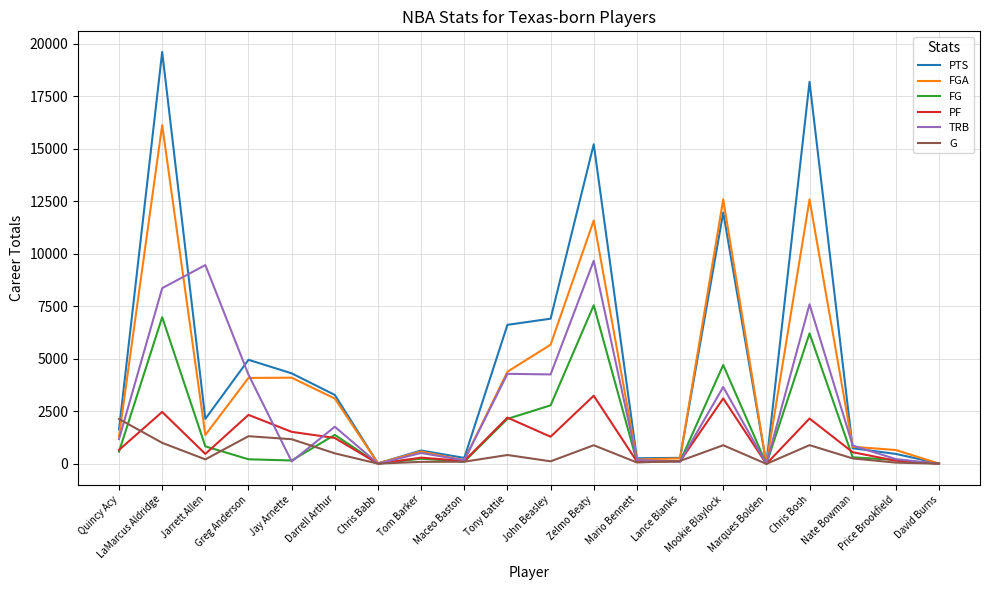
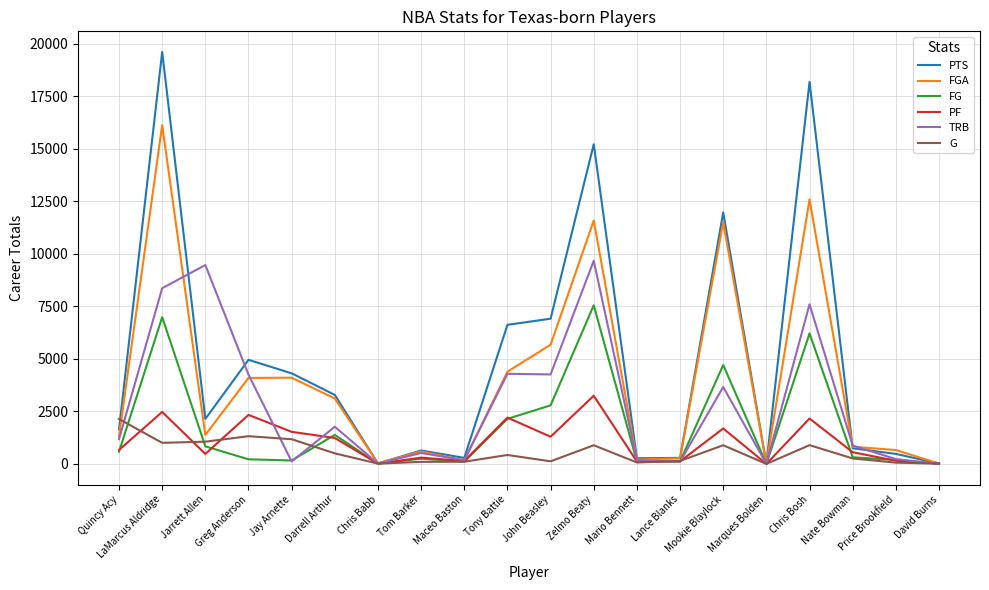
  {
    "PTS": {
      "Quincy Acy": 1600,
      "LaMarcus Aldridge": 19600,
      "Jarrett Allen": 2100,
      "Greg Anderson": 5000,
      "Jay Arnette": 4300,
      "Darrell Arthur": 3300,
      "Tony Battie": 6600,
      "John Beasley": 6900,
      "Zelmo Beaty": 15200,
      "Mookie Blaylock": 12000,
      "Chris Bosh": 18200,
      "Price Brookfield": 500
    },
    "FGA": {
      "Quincy Acy": 1300,
      "LaMarcus Aldridge": 16100,
      "Jarrett Allen": 1400,
      "Greg Anderson": 4100,
      "Jay Arnette": 4100,
      "Darrell Arthur": 3100,
      "John Beasley": 5700,
      "Zelmo Beaty": 11600,
-     "Mookie Blaylock": 12600,
+     "Mookie Blaylock": 11500,
      "Chris Bosh": 12600,
      "Price Brookfield": 700
    },
    "FG": {
      "LaMarcus Aldridge": 7000,
      "Jarrett Allen": 800,
      "Greg Anderson": 200,
      "Darrell Arthur": 1400,
      "John Beasley": 2800,
      "Zelmo Beaty": 7500,
      "Mookie Blaylock": 4700,
      "Chris Bosh": 6200
    },
    "PF": {
      "LaMarcus Aldridge": 2500,
      "Jarrett Allen": 500,
      "Greg Anderson": 2300,
      "Jay Arnette": 1500,
      "Darrell Arthur": 1200,
      "John Beasley": 1300,
      "Zelmo Beaty": 3200,
-     "Mookie Blaylock": 3100,
+     "Mookie Blaylock": 1700,
      "Chris Bosh": 2200,
      "Nate Bowman": 600
    },
    "TRB": {
      "Quincy Acy": 1200,
      "LaMarcus Aldridge": 8400,
      "Jarrett Allen": 9500,
      "Greg Anderson": 4200,
      "Darrell Arthur": 1800,
      "John Beasley": 4300,
      "Zelmo Beaty": 9700,
      "Mookie Blaylock": 3700,
      "Chris Bosh": 7600
    },
    "G": {
      "Quincy Acy": 2100,
      "LaMarcus Aldridge": 1000,
-     "Jarrett Allen": 200,
+     "Jarrett Allen": 1100,
      "Greg Anderson": 1300,
      "Jay Arnette": 1200,
      "Darrell Arthur": 500,
      "Tom Barker": 100,
      "Tony Battie": 400,
      "John Beasley": 100,
      "Zelmo Beaty": 900,
      "Mookie Blaylock": 900,
      "Chris Bosh": 900
    }
  }
